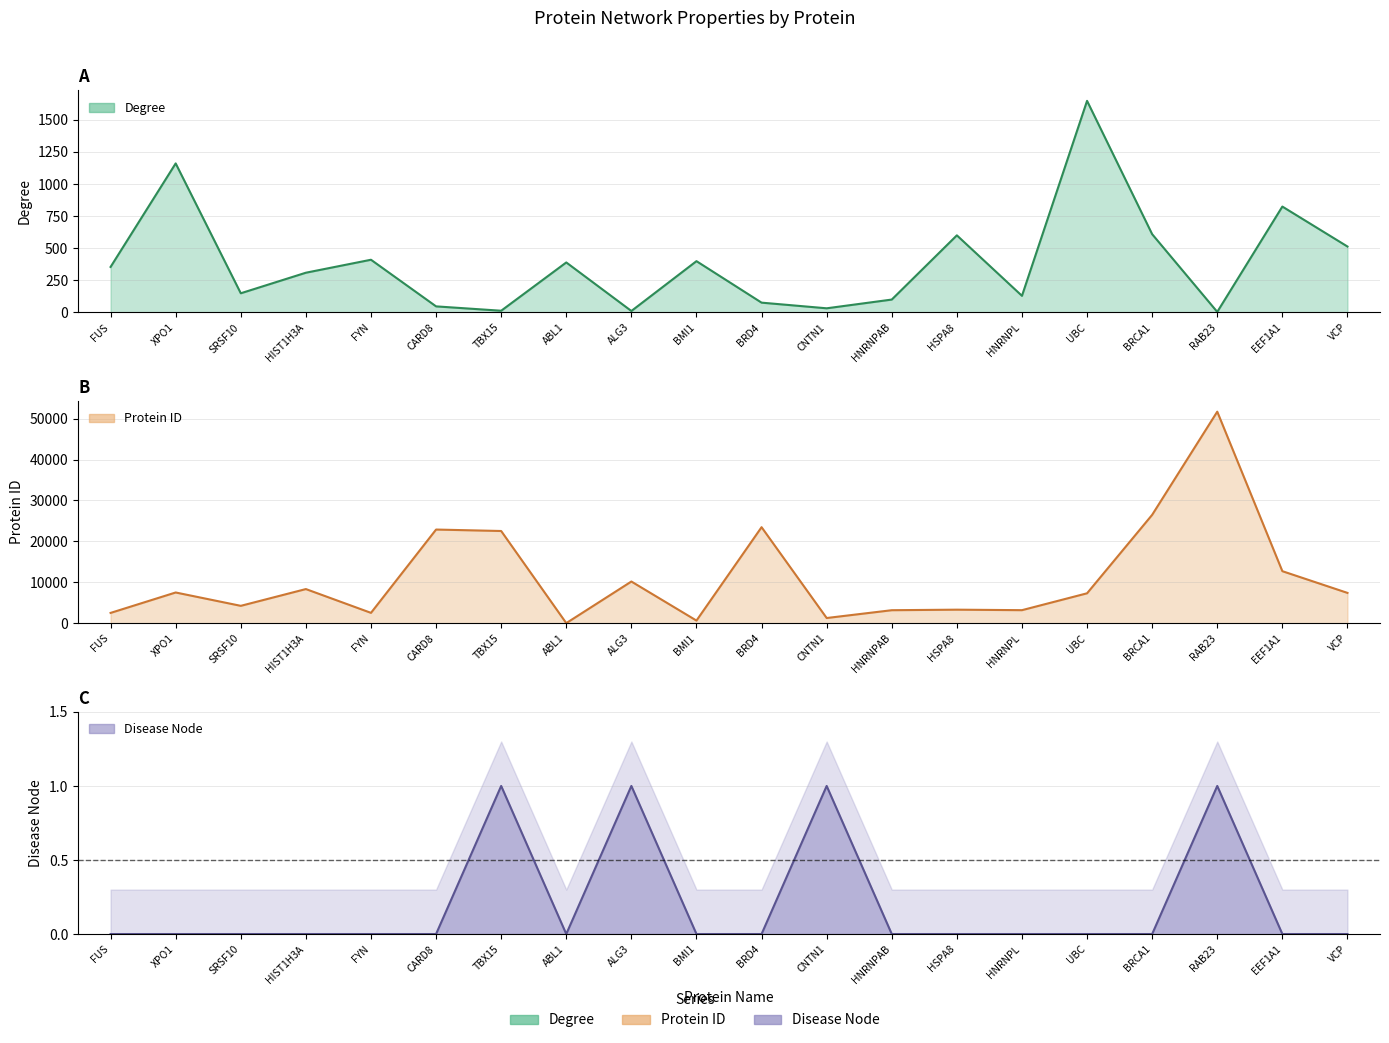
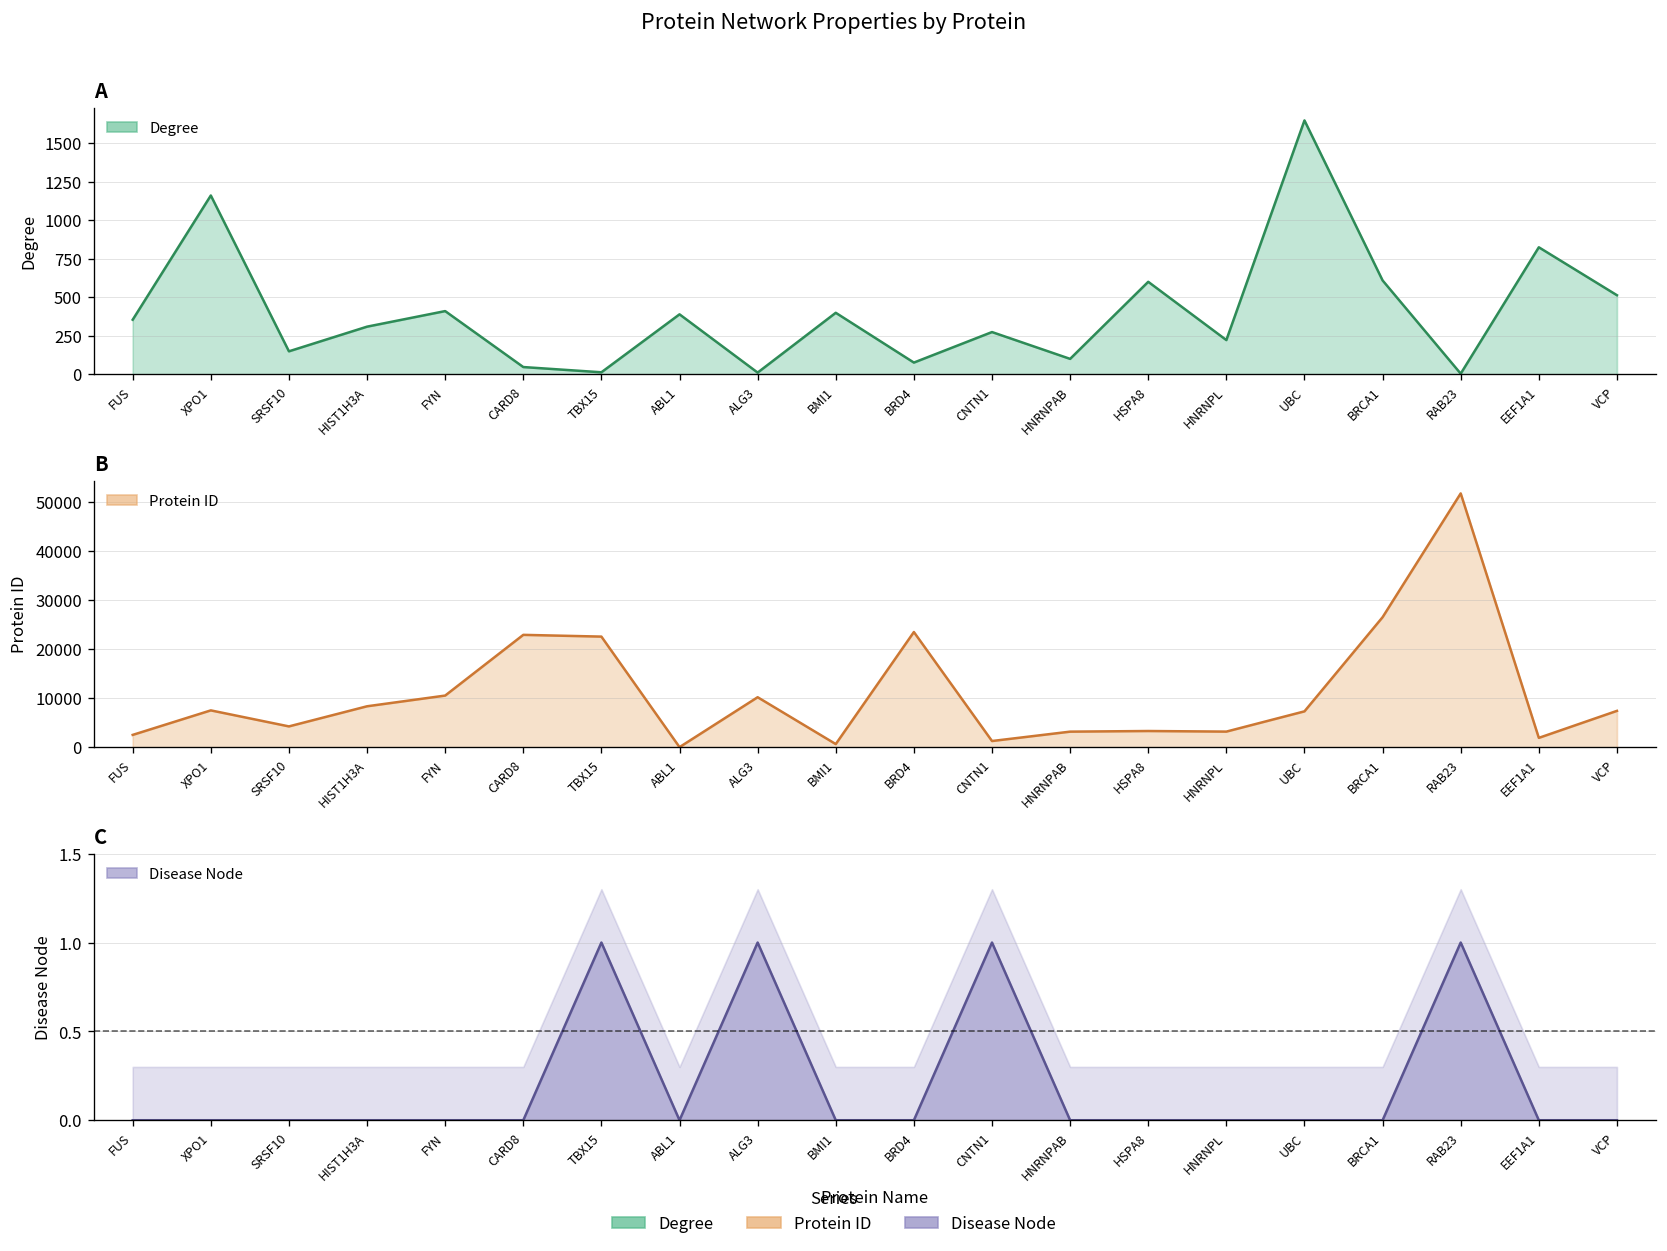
  {
    "A": {
      "FUS": 350,
      "XPO1": 1160,
      "SRSF10": 150,
      "HIST1H3A": 310,
      "FYN": 410,
      "CARD8": 50,
      "TBX15": 10,
      "ABL1": 390,
      "ALG3": 10,
      "BMI1": 400,
      "BRD4": 80,
-     "CNTN1": 30,
+     "CNTN1": 270,
      "HNRNPAB": 100,
      "HSPA8": 600,
-     "HNRNPL": 130,
+     "HNRNPL": 220,
      "UBC": 1650,
      "BRCA1": 610,
      "RAB23": 0,
      "EEF1A1": 820,
      "VCP": 510
    },
    "B": {
      "FUS": 3000,
      "XPO1": 8000,
      "SRSF10": 4000,
      "HIST1H3A": 8000,
-     "FYN": 3000,
+     "FYN": 11000,
      "CARD8": 23000,
      "TBX15": 23000,
      "ABL1": 0,
      "ALG3": 10000,
      "BMI1": 1000,
      "BRD4": 23000,
      "CNTN1": 1000,
      "HNRNPAB": 3000,
      "HSPA8": 3000,
      "HNRNPL": 3000,
      "UBC": 7000,
      "BRCA1": 26000,
      "RAB23": 52000,
-     "EEF1A1": 13000,
+     "EEF1A1": 2000,
      "VCP": 7000
    }
  }
